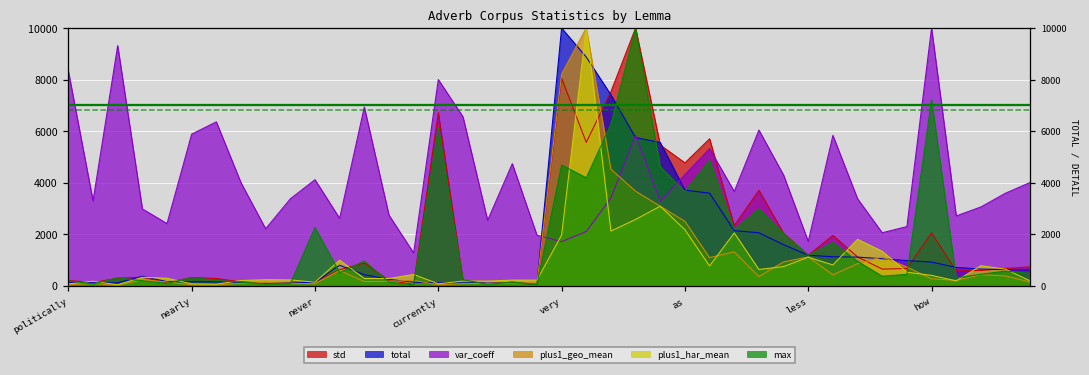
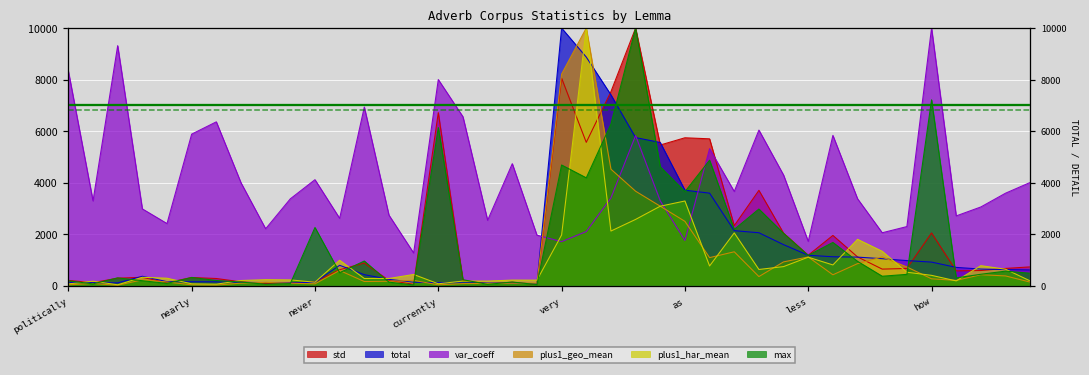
  {
    "std": {
      "currently": 6700,
      "very": 8100,
-     "as": 4800,
+     "as": 5700,
      "how": 2000
    },
    "total": {
      "very": 10000,
      "how": 900
    },
    "var_coeff": {
      "politically": 8300,
      "nearly": 5900,
      "never": 4100,
      "currently": 8000,
      "very": 1700,
-     "as": 4300,
+     "as": 1800,
      "less": 1700,
      "how": 10000
    },
    "plus1_geo_mean": {
      "very": 8200,
      "as": 2500,
      "how": 300
    },
    "plus1_har_mean": {
      "very": 2000,
-     "as": 2200,
+     "as": 3300,
      "how": 400
    },
    "max": {
      "never": 2300,
      "currently": 6100,
      "very": 4700,
      "how": 7200
    }
  }
